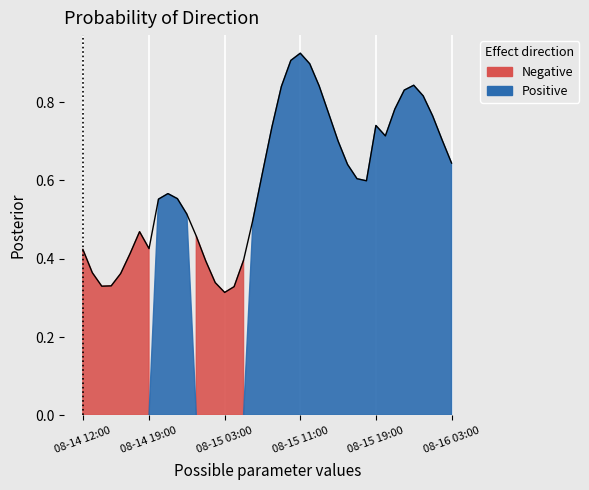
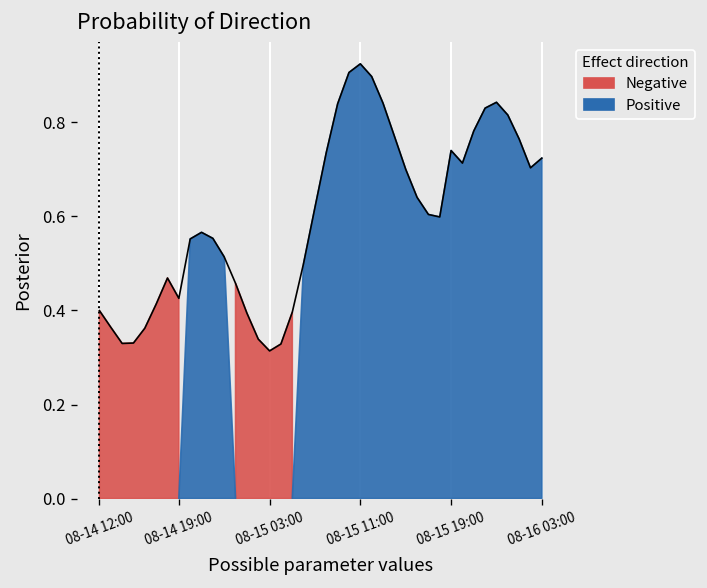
  {
-   "08-14 12:00": 0.42,
+   "08-14 12:00": 0.40,
    "08-14 19:00": 0.43,
    "08-15 03:00": 0.31,
    "08-15 11:00": 0.92,
    "08-15 19:00": 0.74,
-   "08-16 03:00": 0.64
+   "08-16 03:00": 0.72
  }
